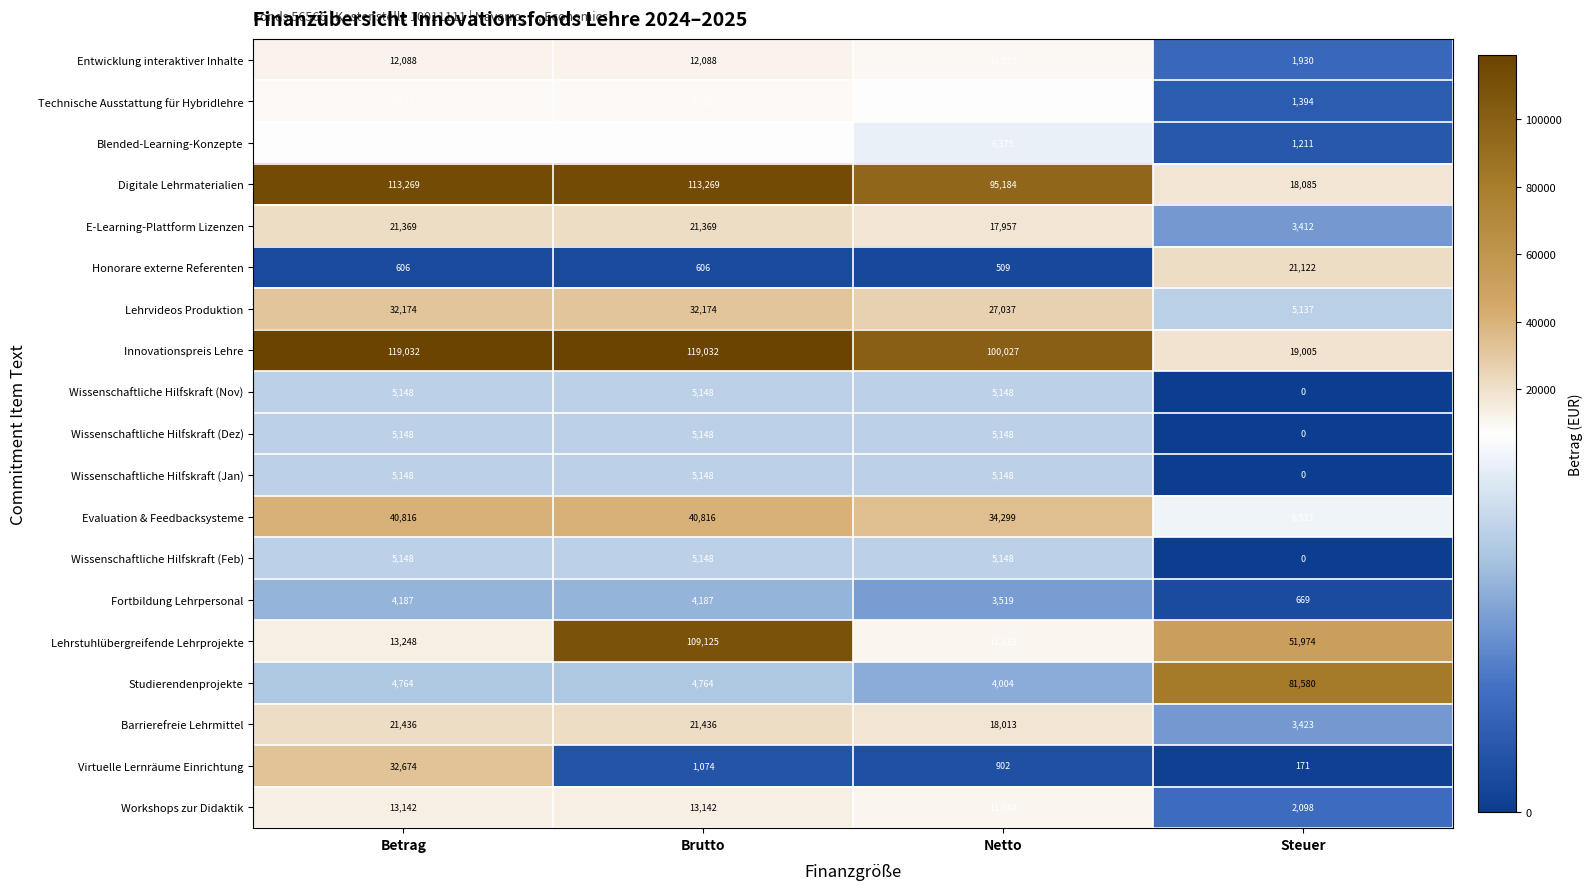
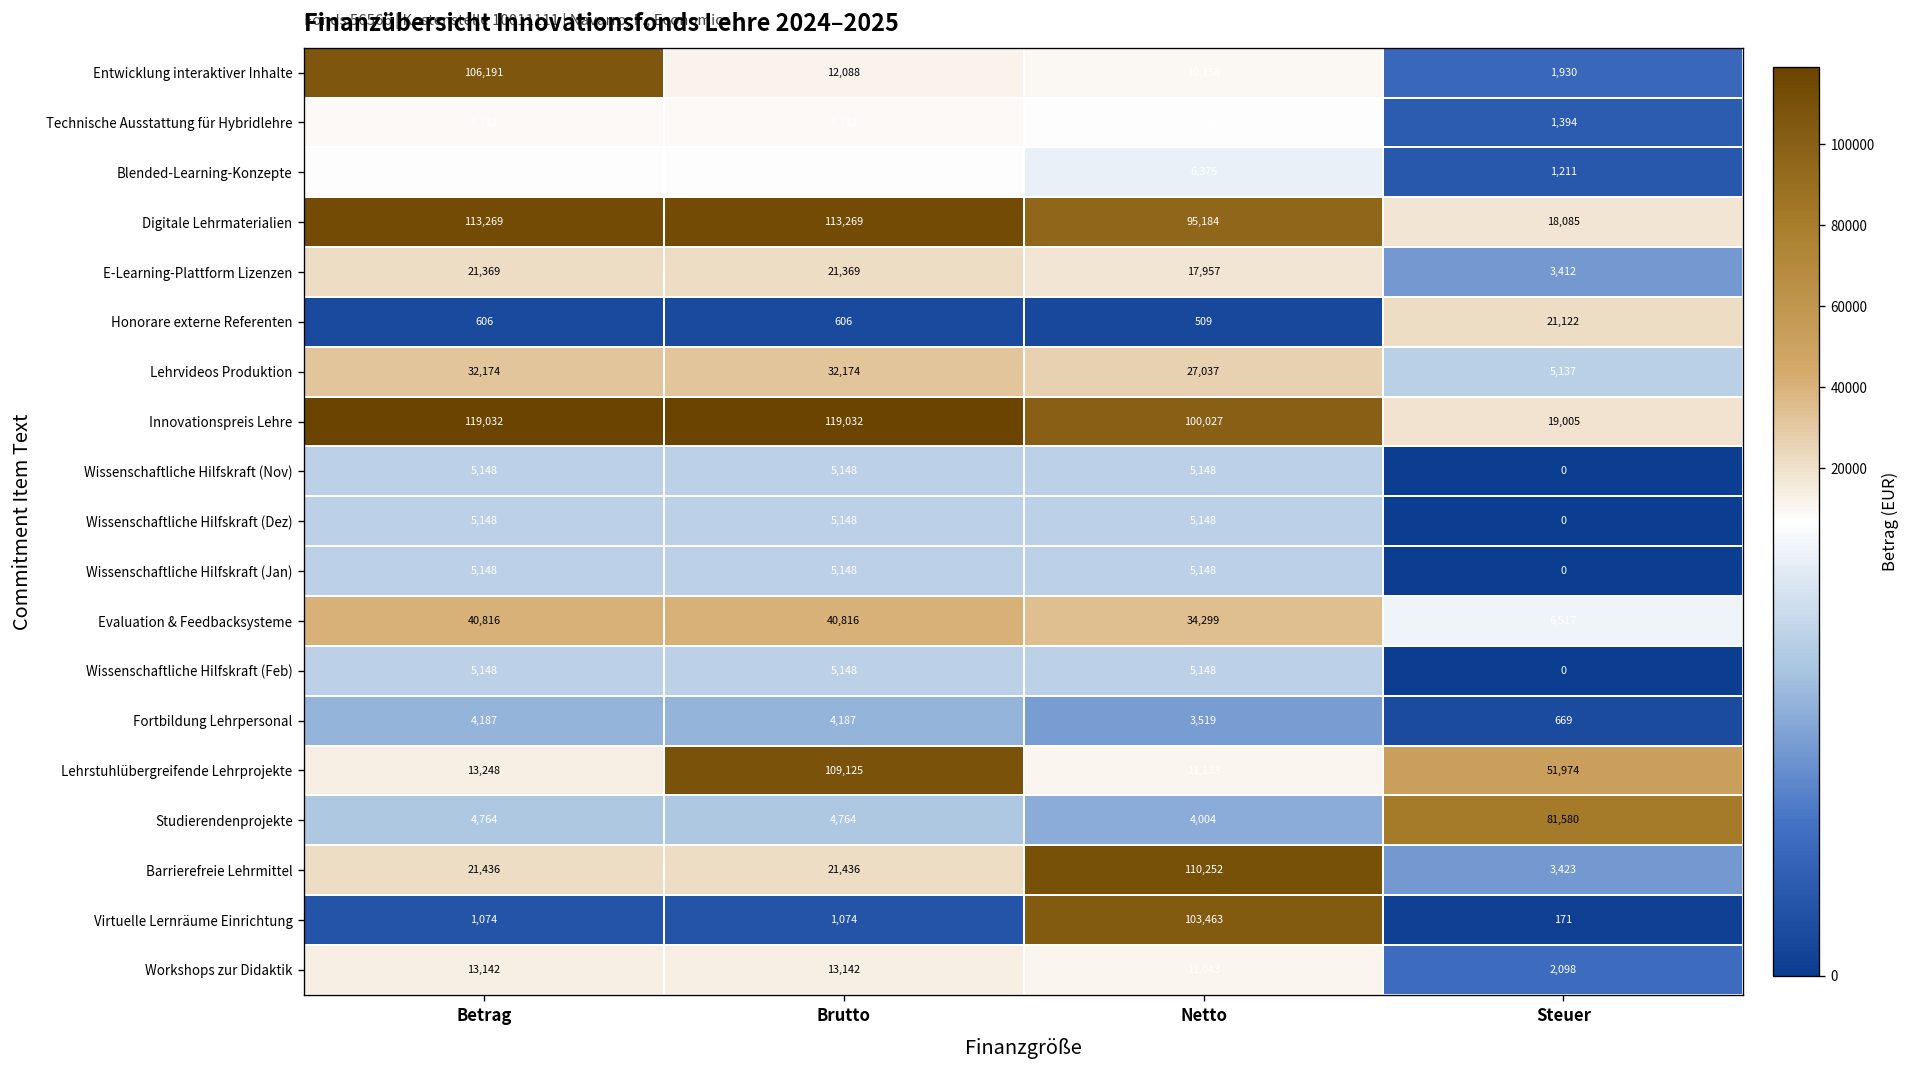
  {
    "Entwicklung interaktiver Inhalte": {
-     "Betrag": "12,088",
+     "Betrag": "106,191",
      "Brutto": "12,088",
      "Steuer": "1,930"
    },
    "Technische Ausstattung für Hybridlehre": {
      "Steuer": "1,394"
    },
    "Blended-Learning-Konzepte": {
      "Steuer": "1,211"
    },
    "Digitale Lehrmaterialien": {
      "Betrag": "113,269",
      "Brutto": "113,269",
      "Netto": "95,184",
      "Steuer": "18,085"
    },
    "E-Learning-Plattform Lizenzen": {
      "Betrag": "21,369",
      "Brutto": "21,369",
      "Netto": "17,957",
      "Steuer": "3,412"
    },
    "Honorare externe Referenten": {
      "Betrag": "606",
      "Brutto": "606",
      "Netto": "509",
      "Steuer": "21,122"
    },
    "Lehrvideos Produktion": {
      "Betrag": "32,174",
      "Brutto": "32,174",
      "Netto": "27,037",
      "Steuer": "5,137"
    },
    "Innovationspreis Lehre": {
      "Betrag": "119,032",
      "Brutto": "119,032",
      "Netto": "100,027",
      "Steuer": "19,005"
    },
    "Wissenschaftliche Hilfskraft (Nov)": {
      "Betrag": "5,148",
      "Brutto": "5,148",
      "Netto": "5,148",
      "Steuer": "0"
    },
    "Wissenschaftliche Hilfskraft (Dez)": {
      "Betrag": "5,148",
      "Brutto": "5,148",
      "Netto": "5,148",
      "Steuer": "0"
    },
    "Wissenschaftliche Hilfskraft (Jan)": {
      "Betrag": "5,148",
      "Brutto": "5,148",
      "Netto": "5,148",
      "Steuer": "0"
    },
    "Evaluation & Feedbacksysteme": {
      "Betrag": "40,816",
      "Brutto": "40,816",
      "Netto": "34,299"
    },
    "Wissenschaftliche Hilfskraft (Feb)": {
      "Betrag": "5,148",
      "Brutto": "5,148",
      "Netto": "5,148",
      "Steuer": "0"
    },
    "Fortbildung Lehrpersonal": {
      "Betrag": "4,187",
      "Brutto": "4,187",
      "Netto": "3,519",
      "Steuer": "669"
    },
    "Lehrstuhlübergreifende Lehrprojekte": {
      "Betrag": "13,248",
      "Brutto": "109,125",
      "Steuer": "51,974"
    },
    "Studierendenprojekte": {
      "Betrag": "4,764",
      "Brutto": "4,764",
      "Netto": "4,004",
      "Steuer": "81,580"
    },
    "Barrierefreie Lehrmittel": {
      "Betrag": "21,436",
      "Brutto": "21,436",
-     "Netto": "18,013",
+     "Netto": "110,252",
      "Steuer": "3,423"
    },
    "Virtuelle Lernräume Einrichtung": {
-     "Betrag": "32,674",
+     "Betrag": "1,074",
      "Brutto": "1,074",
-     "Netto": "902",
+     "Netto": "103,463",
      "Steuer": "171"
    },
    "Workshops zur Didaktik": {
      "Betrag": "13,142",
      "Brutto": "13,142",
      "Steuer": "2,098"
    }
  }
